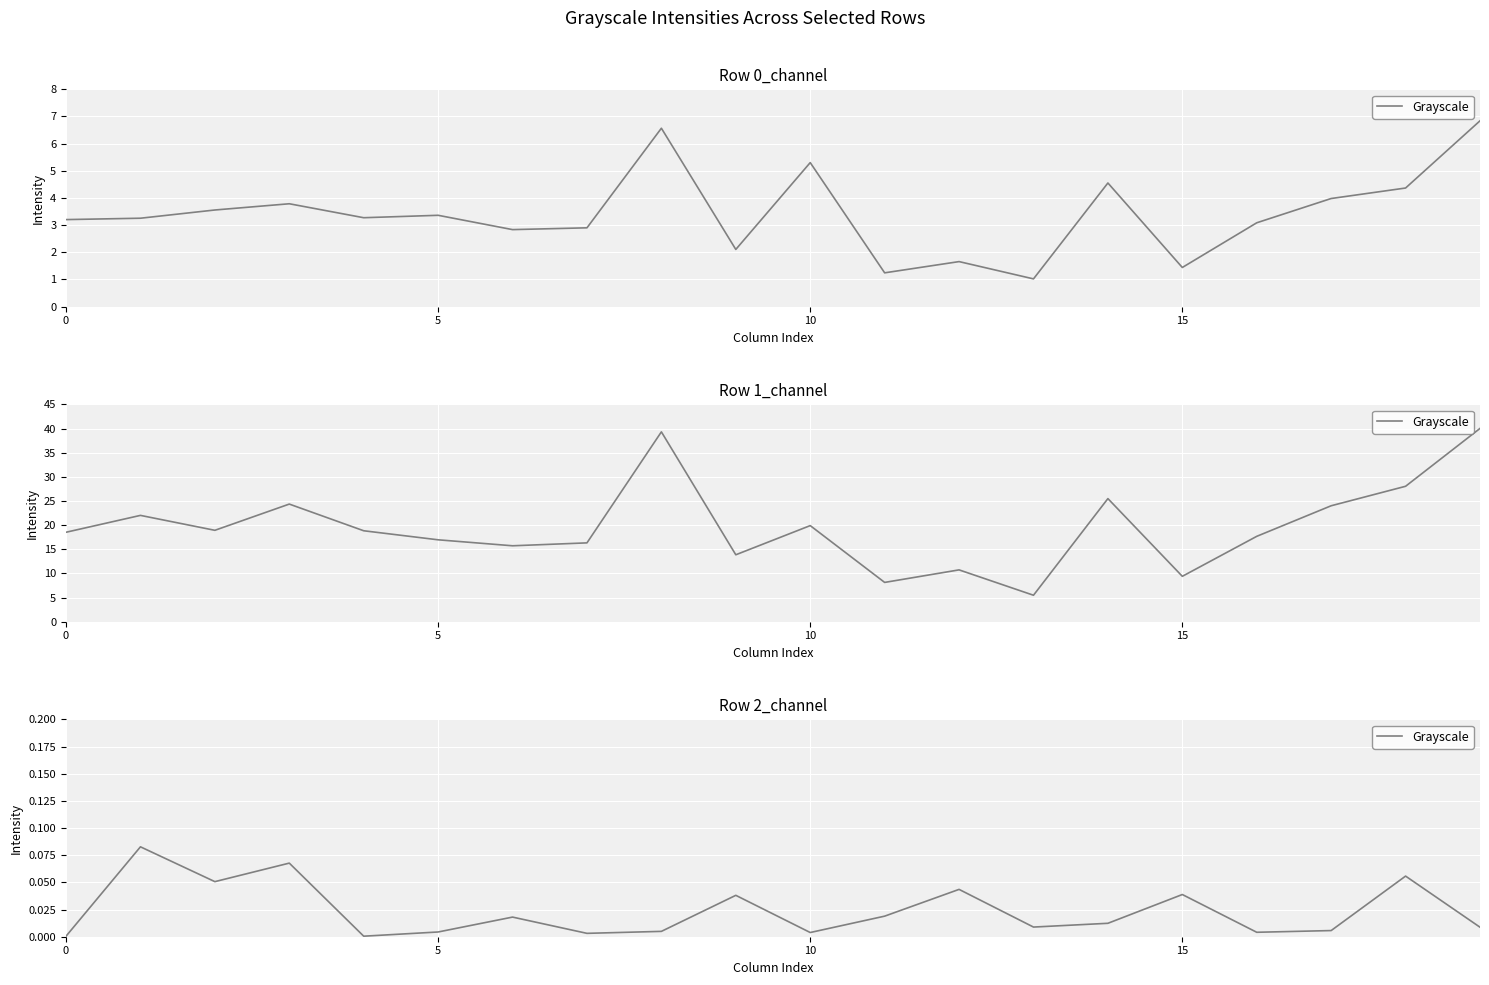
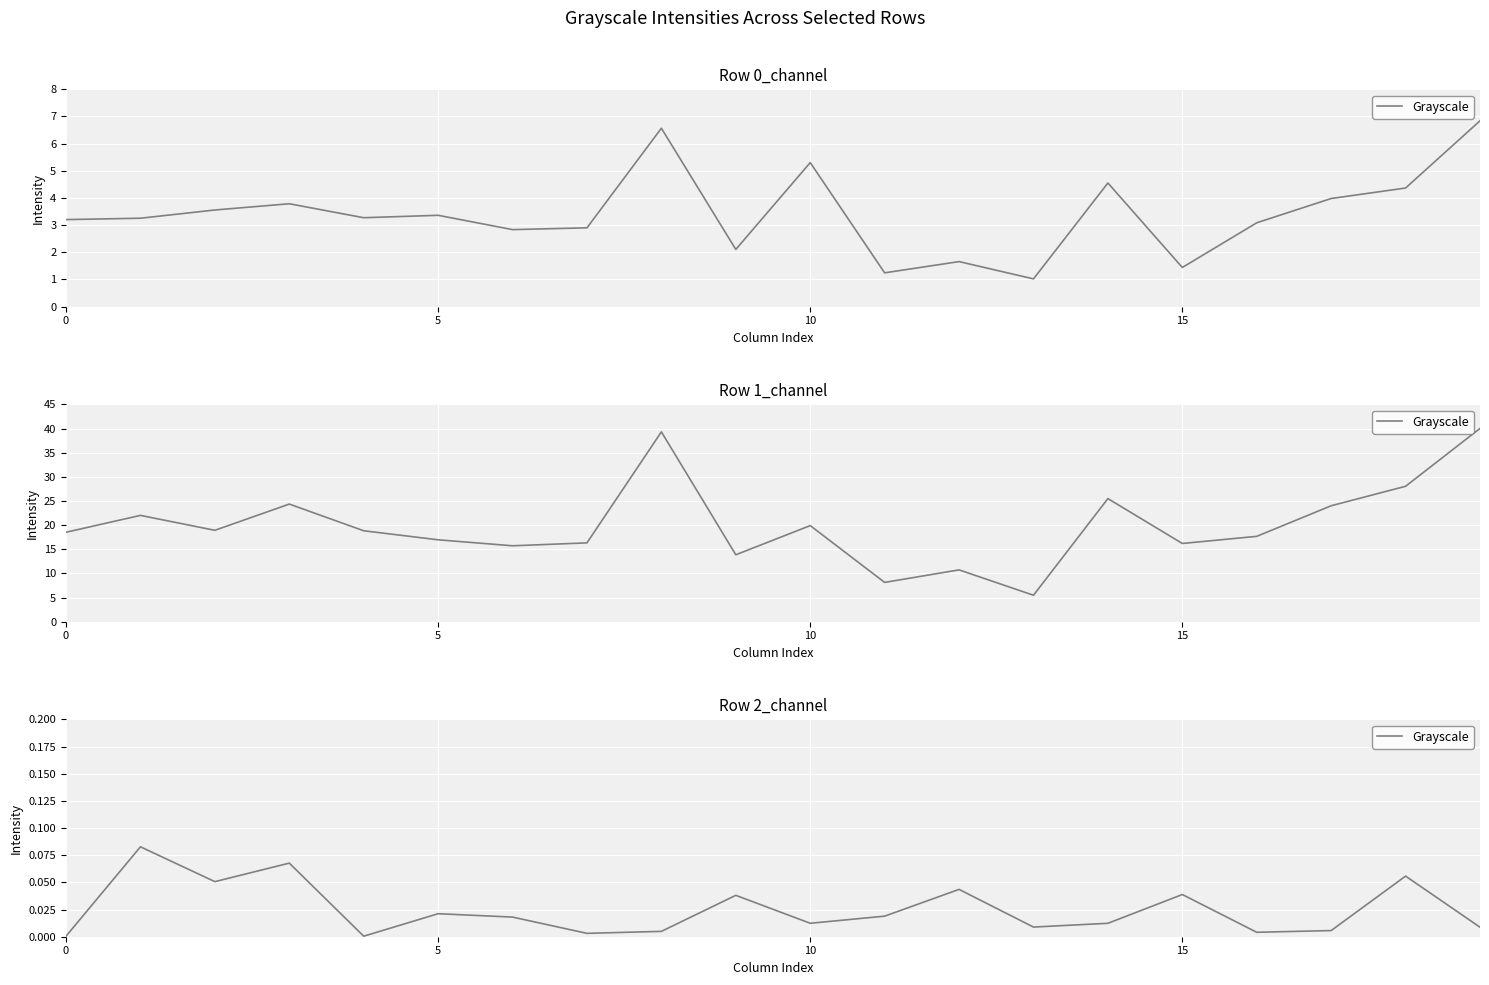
  {
    "Row 0_channel": {
      "0": 3.2,
      "5": 3.4,
      "10": 5.3,
      "15": 1.4
    },
    "Row 1_channel": {
      "0": 19,
      "5": 17,
      "10": 20,
-     "15": 9
+     "15": 16
    },
    "Row 2_channel": {
      "0": 0.000,
-     "5": 0.004,
-     "10": 0.004,
+     "5": 0.021,
+     "10": 0.012,
      "15": 0.039
    }
  }
